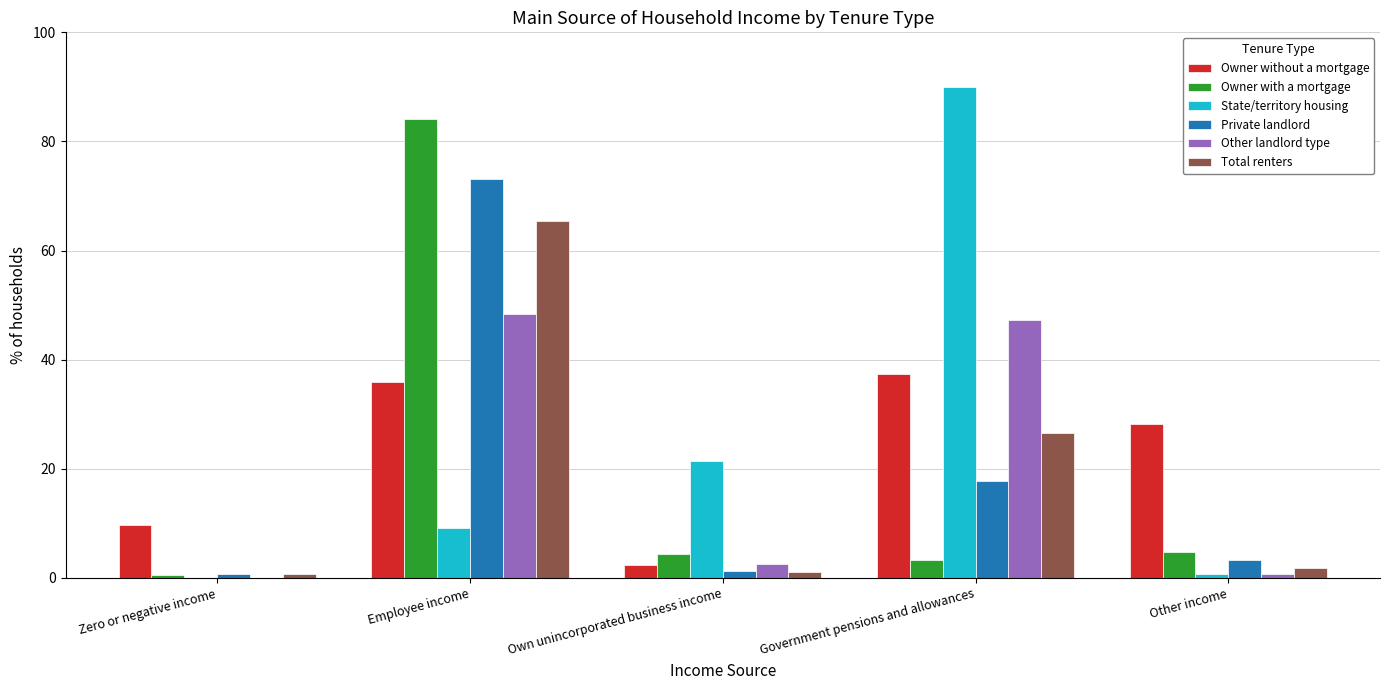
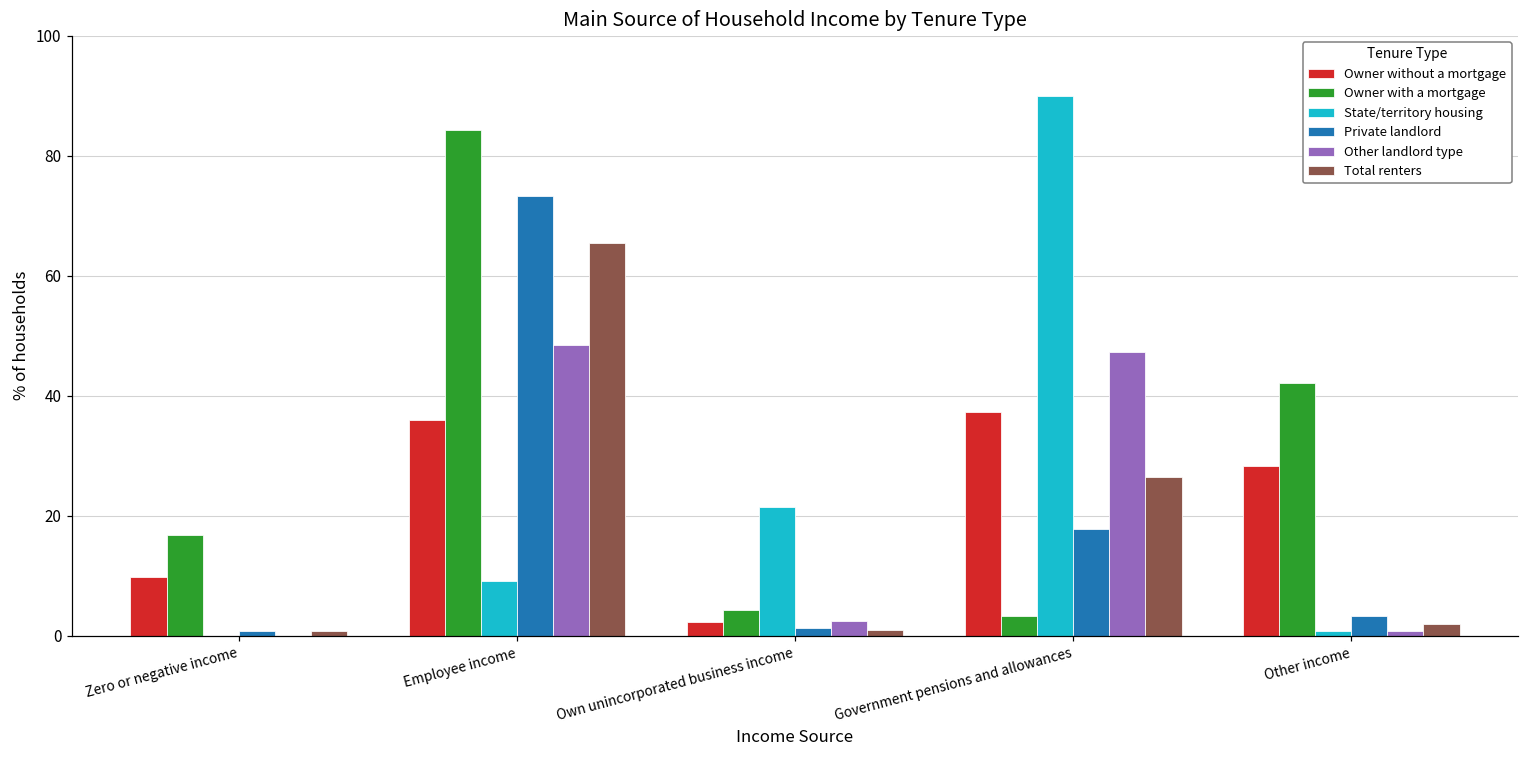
  {
    "Owner without a mortgage": {
      "Zero or negative income": 10,
      "Employee income": 36,
      "Own unincorporated business income": 2,
      "Government pensions and allowances": 37,
      "Other income": 28
    },
    "Owner with a mortgage": {
-     "Zero or negative income": 1,
+     "Zero or negative income": 17,
      "Employee income": 84,
      "Own unincorporated business income": 4,
      "Government pensions and allowances": 3,
-     "Other income": 5
+     "Other income": 42
    },
    "State/territory housing": {
      "Zero or negative income": 0,
      "Employee income": 9,
      "Own unincorporated business income": 22,
      "Government pensions and allowances": 90,
      "Other income": 1
    },
    "Private landlord": {
      "Zero or negative income": 1,
      "Employee income": 73,
      "Own unincorporated business income": 1,
      "Government pensions and allowances": 18,
      "Other income": 3
    },
    "Other landlord type": {
      "Zero or negative income": 0,
      "Employee income": 48,
      "Own unincorporated business income": 3,
      "Government pensions and allowances": 47,
      "Other income": 1
    },
    "Total renters": {
      "Zero or negative income": 1,
      "Employee income": 65,
      "Own unincorporated business income": 1,
      "Government pensions and allowances": 27,
      "Other income": 2
    }
  }
